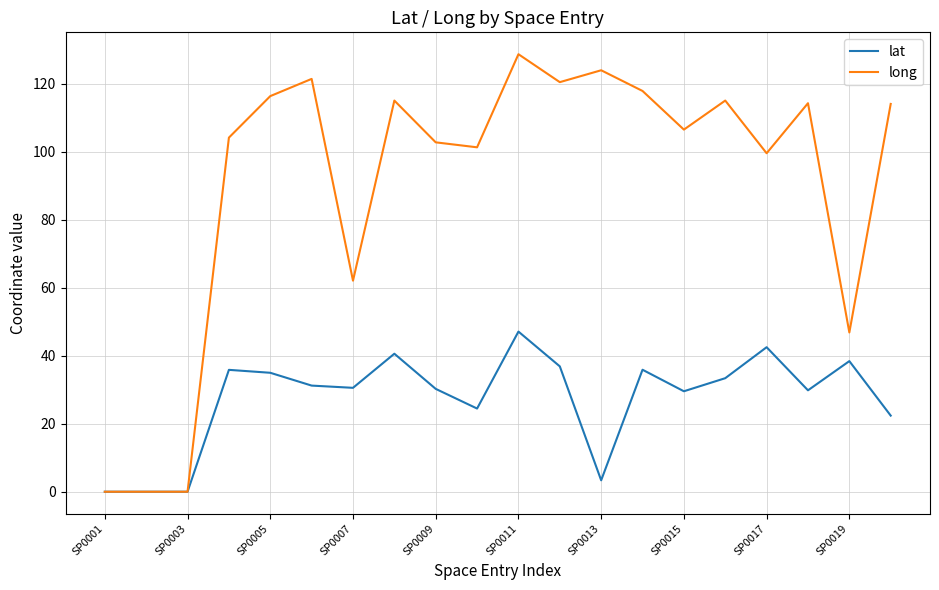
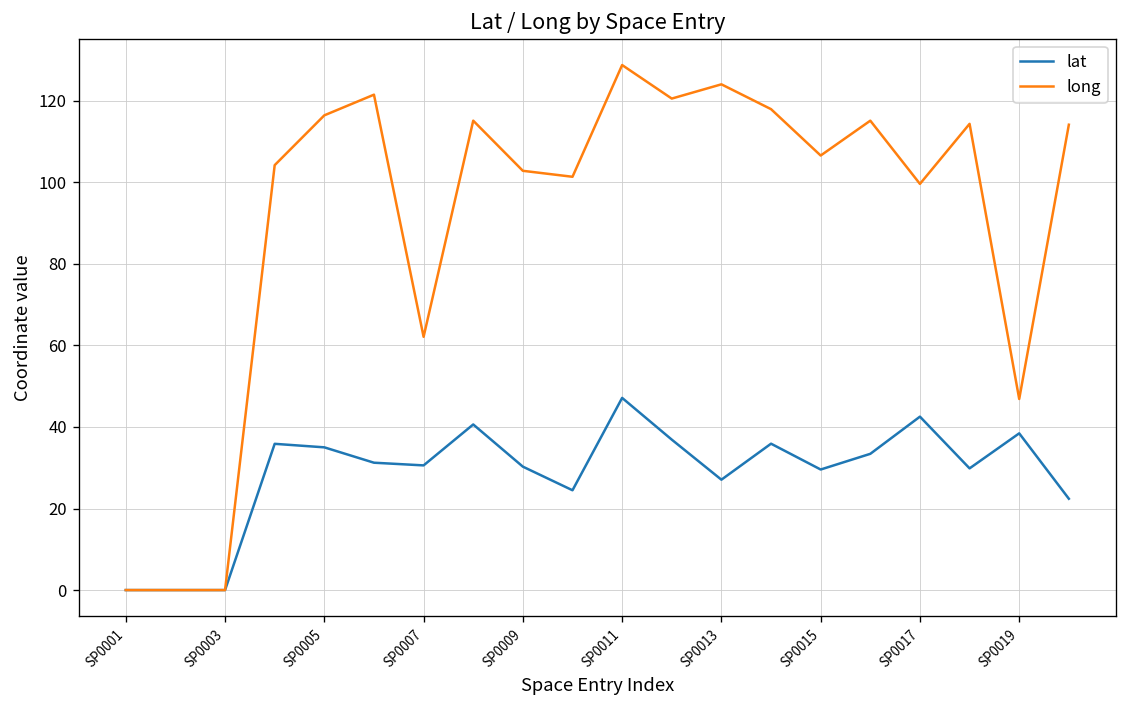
  {
    "lat": {
      "SP0005": 35,
      "SP0007": 31,
      "SP0009": 30,
      "SP0011": 47,
-     "SP0013": 3,
+     "SP0013": 27,
      "SP0015": 30,
      "SP0017": 43,
      "SP0019": 38
    },
    "long": {
      "SP0005": 116,
      "SP0007": 62,
      "SP0009": 103,
      "SP0011": 129,
      "SP0013": 124,
      "SP0015": 107,
      "SP0017": 100,
      "SP0019": 47
    }
  }
